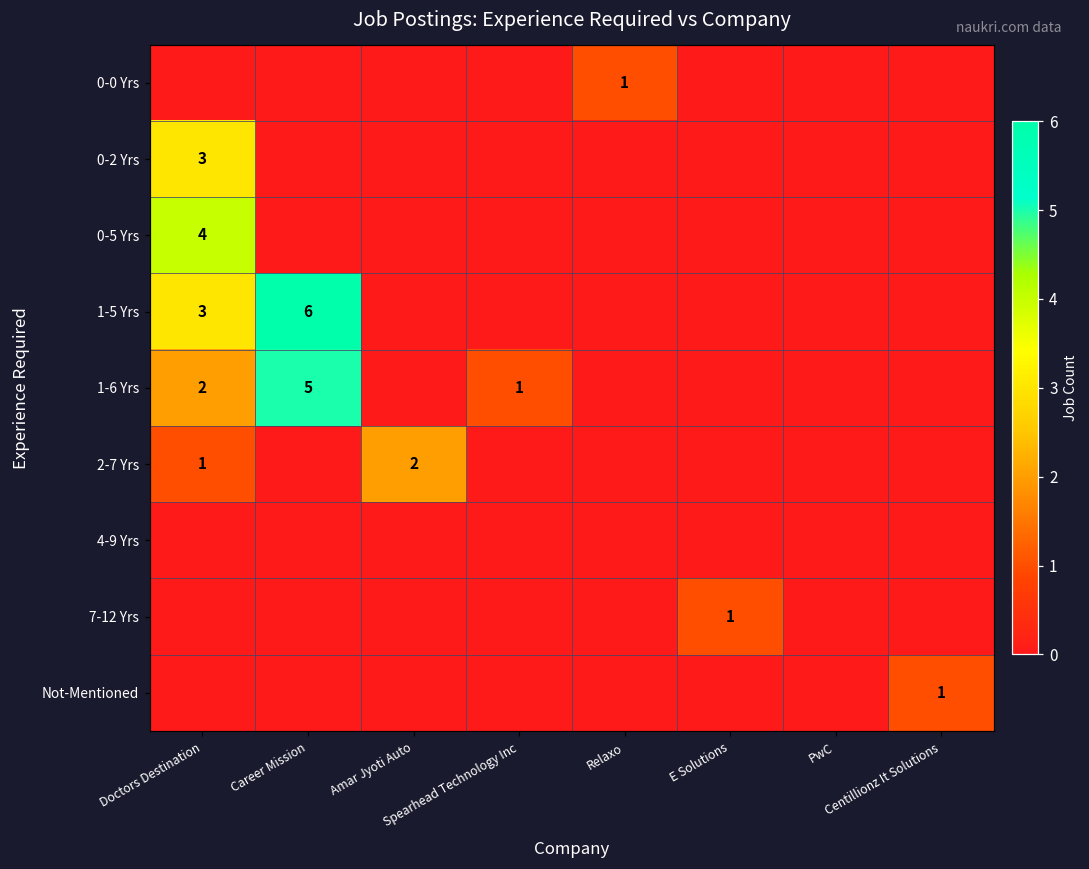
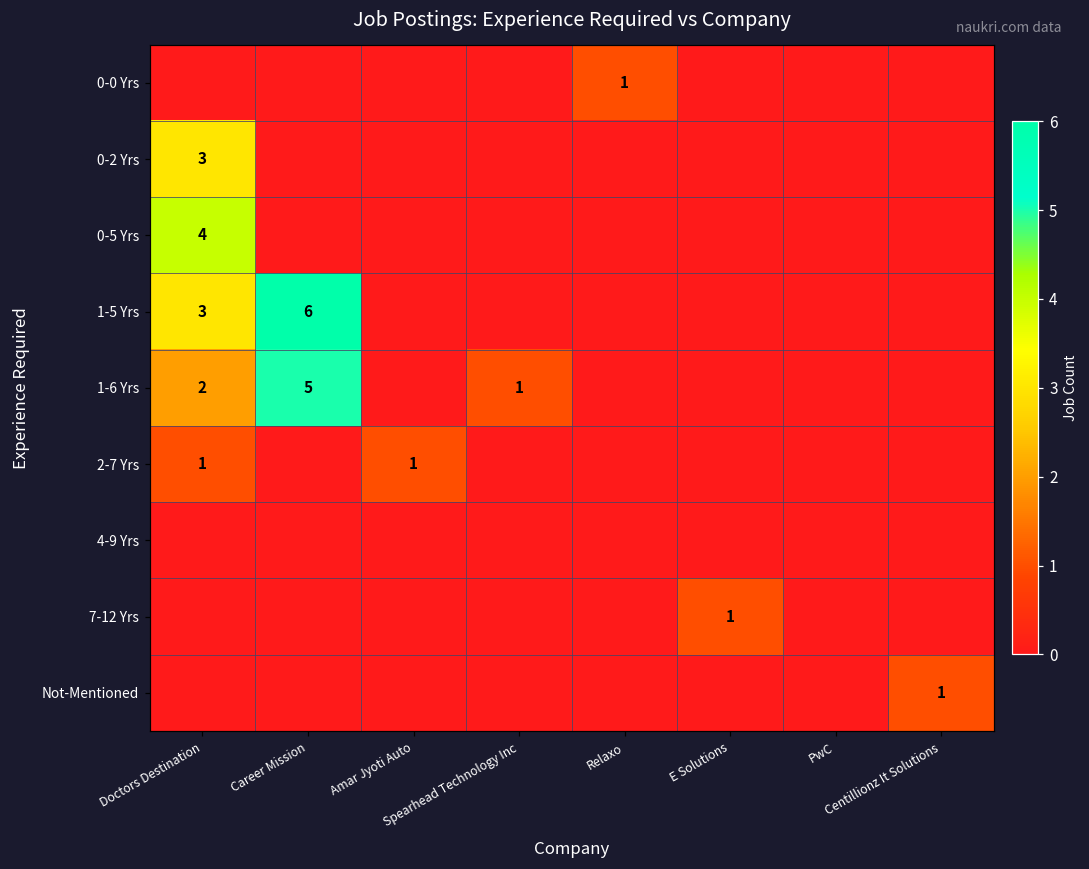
  {
    "0-0 Yrs": {
      "Relaxo": 1
    },
    "0-2 Yrs": {
      "Doctors Destination": 3
    },
    "0-5 Yrs": {
      "Doctors Destination": 4
    },
    "1-5 Yrs": {
      "Doctors Destination": 3,
      "Career Mission": 6
    },
    "1-6 Yrs": {
      "Doctors Destination": 2,
      "Career Mission": 5,
      "Spearhead Technology Inc": 1
    },
    "2-7 Yrs": {
      "Doctors Destination": 1,
-     "Amar Jyoti Auto": 2
+     "Amar Jyoti Auto": 1
    },
    "7-12 Yrs": {
      "E Solutions": 1
    },
    "Not-Mentioned": {
      "Centillionz It Solutions": 1
    }
  }
